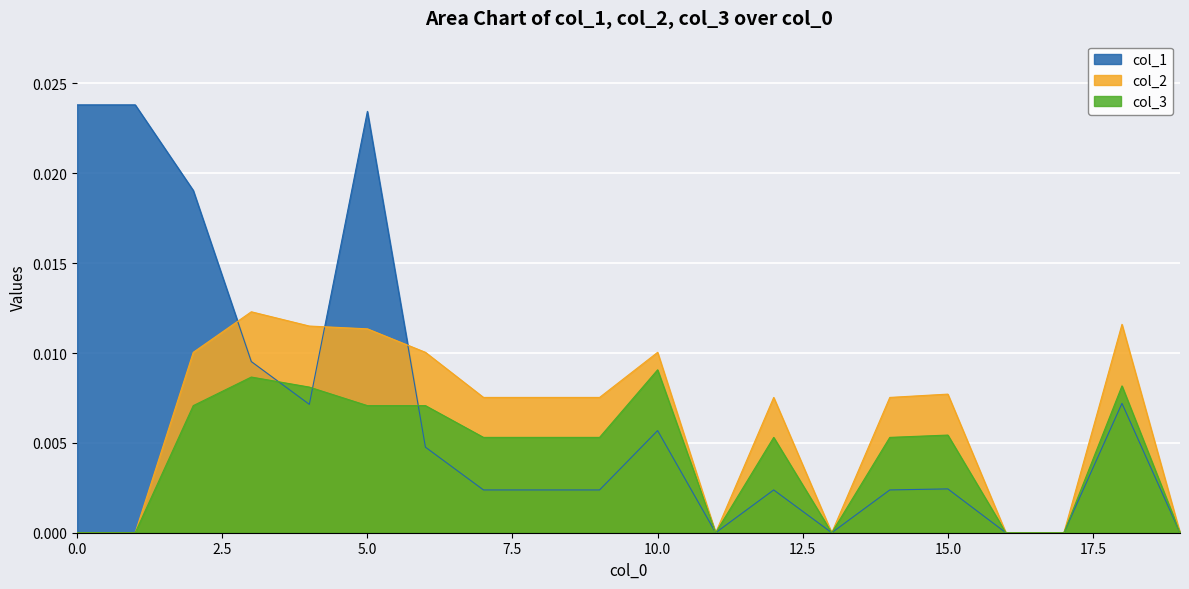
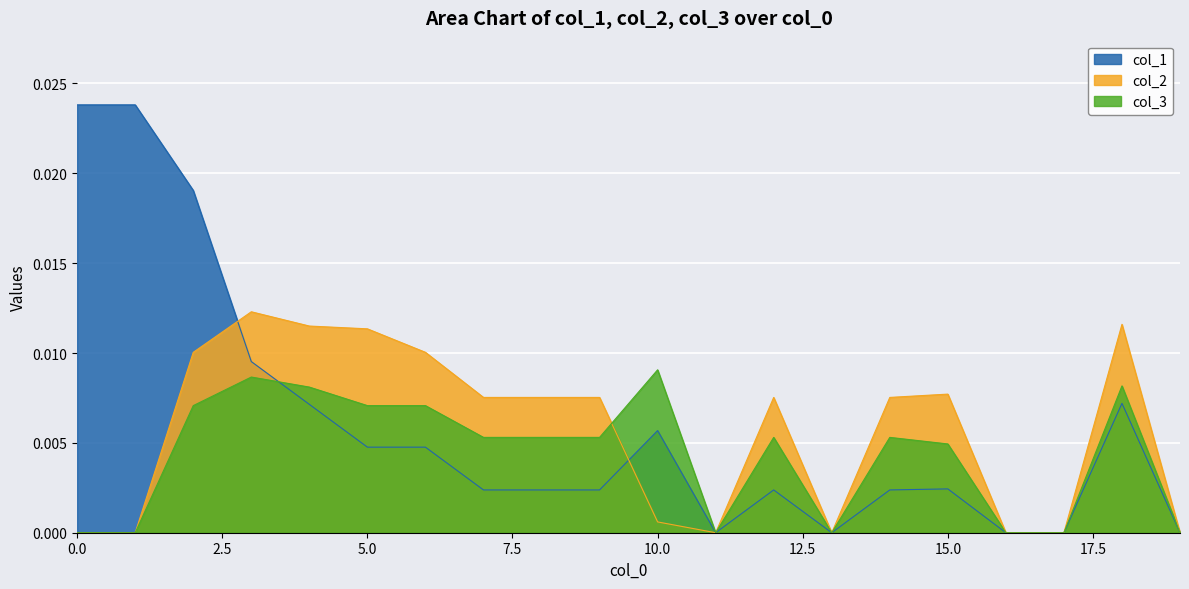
  {
    "col_1": {
      "0.0": 0.0238,
-     "5.0": 0.0234,
+     "5.0": 0.0048,
      "10.0": 0.0057,
      "15.0": 0.0024
    },
    "col_2": {
      "5.0": 0.0113,
-     "10.0": 0.0100,
+     "10.0": 0.0006,
      "15.0": 0.0077
    },
    "col_3": {
      "5.0": 0.0071,
      "10.0": 0.0091,
-     "15.0": 0.0054
+     "15.0": 0.0049
    }
  }
